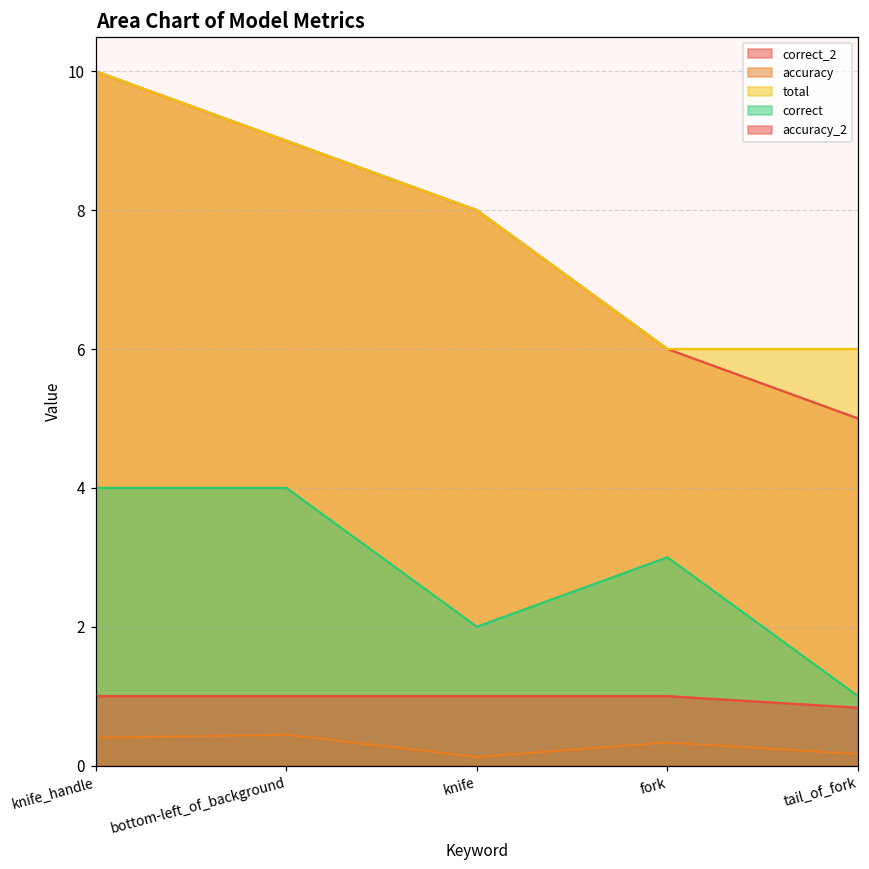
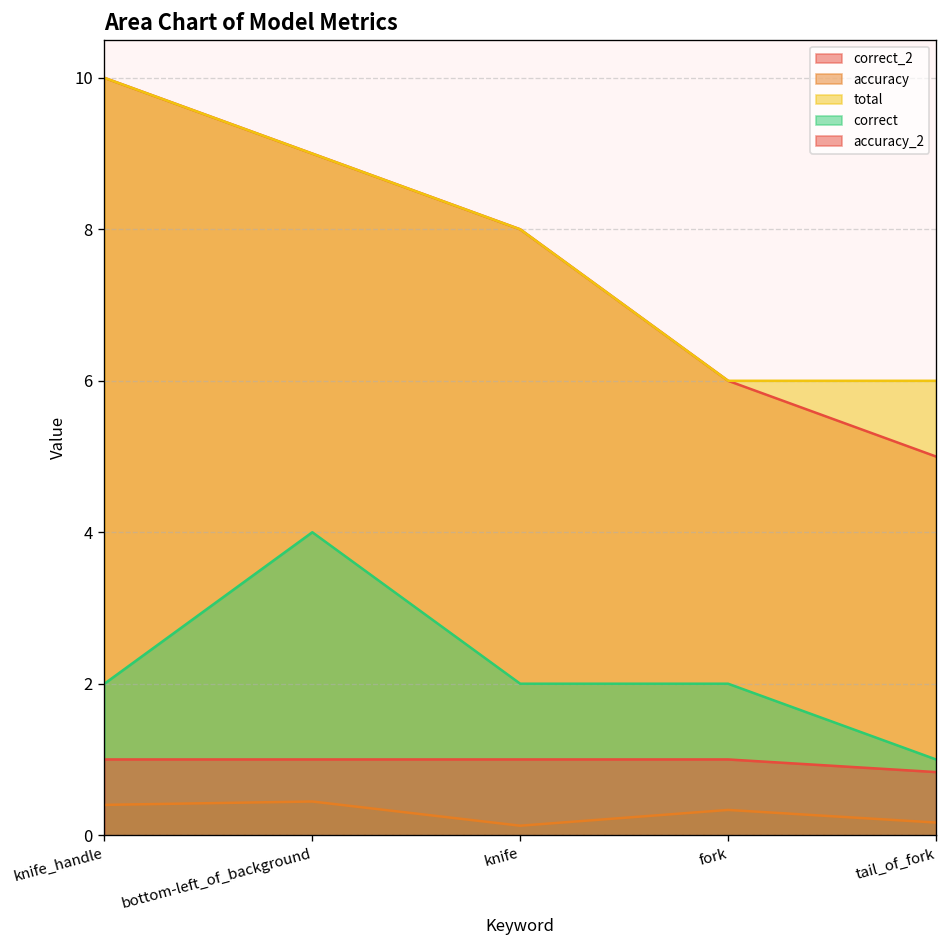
  {
    "correct": {
-     "knife_handle": 4,
+     "knife_handle": 2,
      "bottom-left_of_background": 4,
      "knife": 2,
-     "fork": 3,
+     "fork": 2,
      "tail_of_fork": 1
    }
  }
